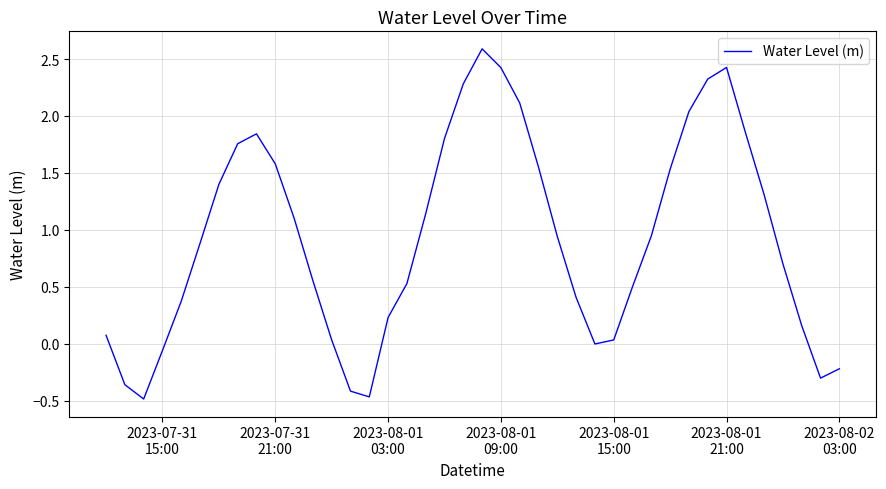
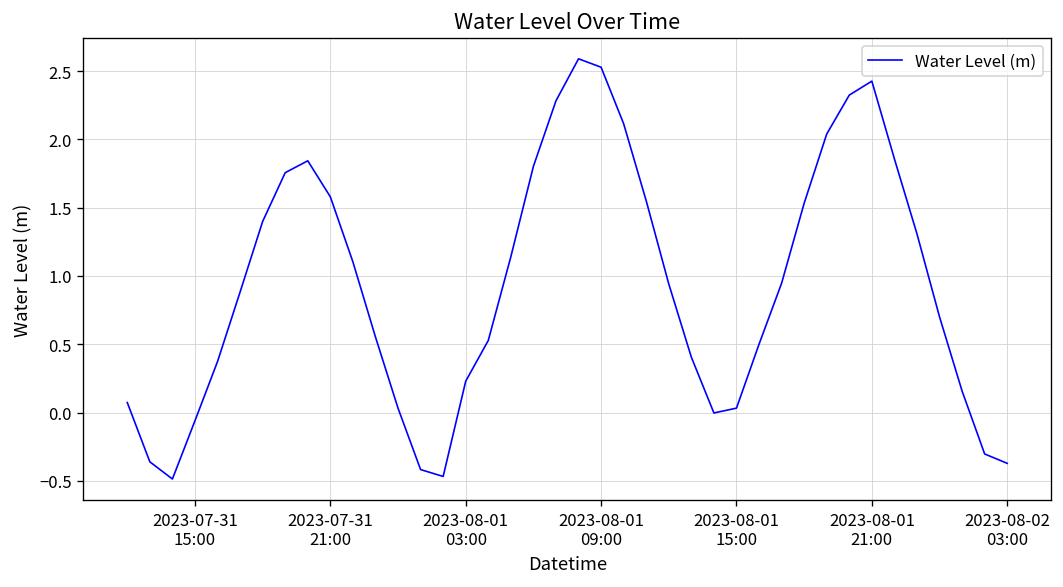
  {
    "2023-07-31 15:00": -0.06,
    "2023-07-31 21:00": 1.58,
    "2023-08-01 03:00": 0.23,
-   "2023-08-01 09:00": 2.42,
+   "2023-08-01 09:00": 2.53,
    "2023-08-01 15:00": 0.03,
    "2023-08-01 21:00": 2.43,
-   "2023-08-02 03:00": -0.22
+   "2023-08-02 03:00": -0.37
  }
